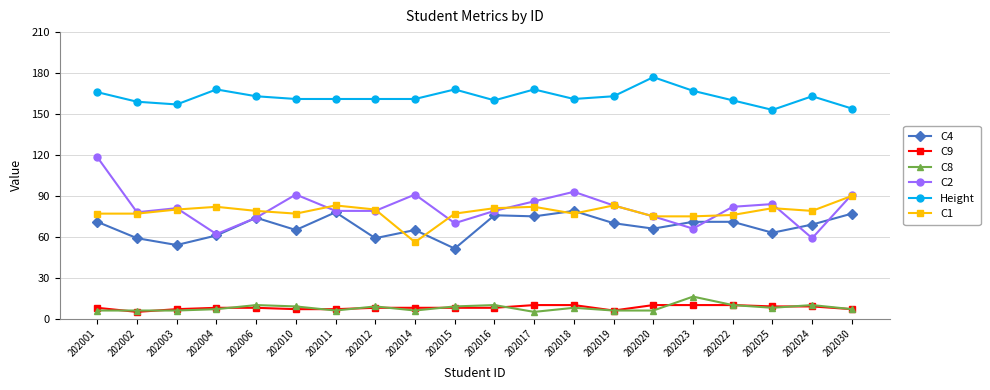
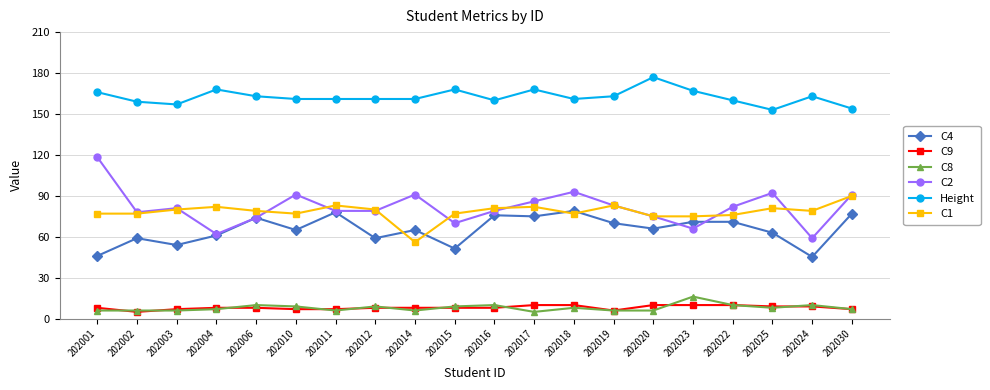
  {
    "C4": {
-     "202001": 71,
+     "202001": 46,
      "202002": 59,
      "202003": 54,
      "202010": 65,
      "202012": 59,
      "202014": 65,
      "202015": 51,
      "202016": 76,
      "202017": 75,
      "202018": 79,
      "202019": 70,
      "202020": 66,
      "202023": 71,
      "202022": 71,
      "202025": 63,
-     "202024": 69,
+     "202024": 45,
      "202030": 77
    },
    "C9": {
      "202001": 8,
      "202006": 8,
      "202010": 7,
      "202014": 8,
      "202016": 8,
      "202017": 10,
      "202018": 10,
      "202020": 10,
      "202023": 10
    },
    "C8": {
      "202001": 6,
      "202006": 10,
      "202010": 9,
      "202014": 6,
      "202016": 10,
      "202017": 5,
      "202018": 8,
      "202020": 6,
      "202023": 16
    },
    "C2": {
      "202001": 118,
      "202010": 91,
      "202014": 91,
      "202015": 70,
      "202016": 79,
      "202017": 86,
      "202018": 93,
      "202023": 66,
      "202022": 82,
-     "202025": 84,
+     "202025": 92,
      "202024": 59
    },
    "Height": {
      "202001": 166,
      "202002": 159,
      "202003": 157,
      "202004": 168,
      "202006": 163,
      "202010": 161,
      "202011": 161,
      "202012": 161,
      "202014": 161,
      "202015": 168,
      "202016": 160,
      "202017": 168,
      "202018": 161,
      "202019": 163,
      "202020": 177,
      "202023": 167,
      "202022": 160,
      "202025": 153,
      "202024": 163,
      "202030": 154
    },
    "C1": {
      "202001": 77,
      "202004": 82,
      "202006": 79,
      "202010": 77,
      "202011": 83,
      "202014": 56,
      "202015": 77,
      "202016": 81,
      "202017": 82,
      "202018": 77,
      "202023": 75,
      "202022": 76,
      "202025": 81,
      "202024": 79
    }
  }
